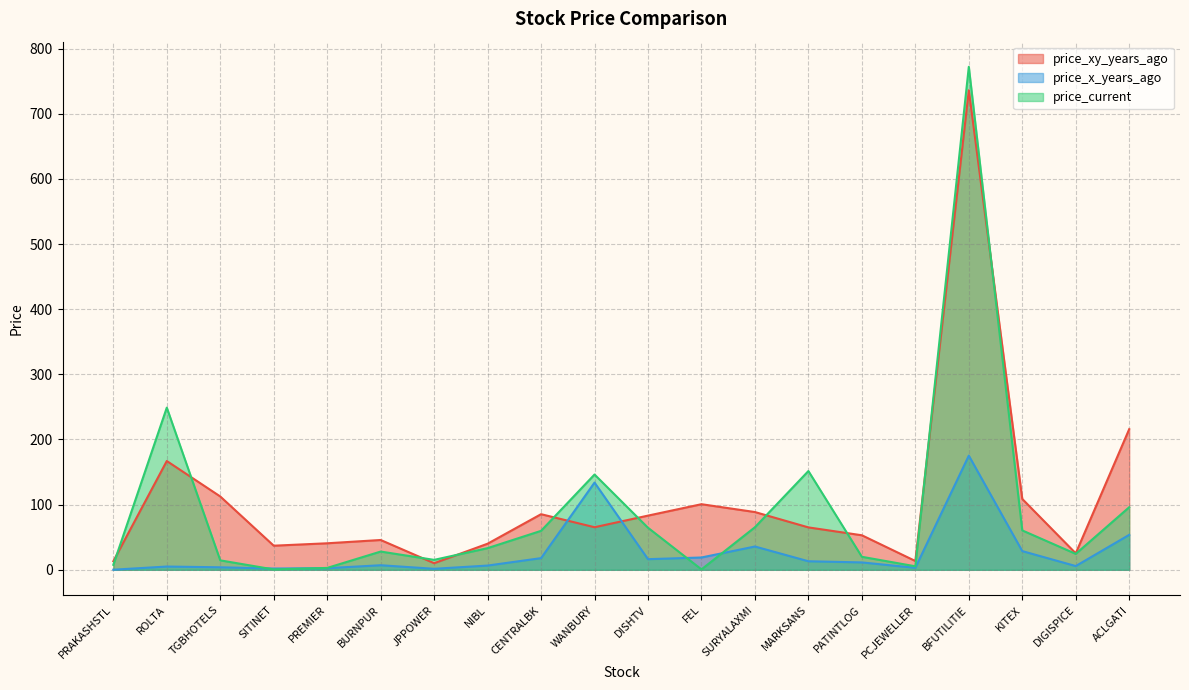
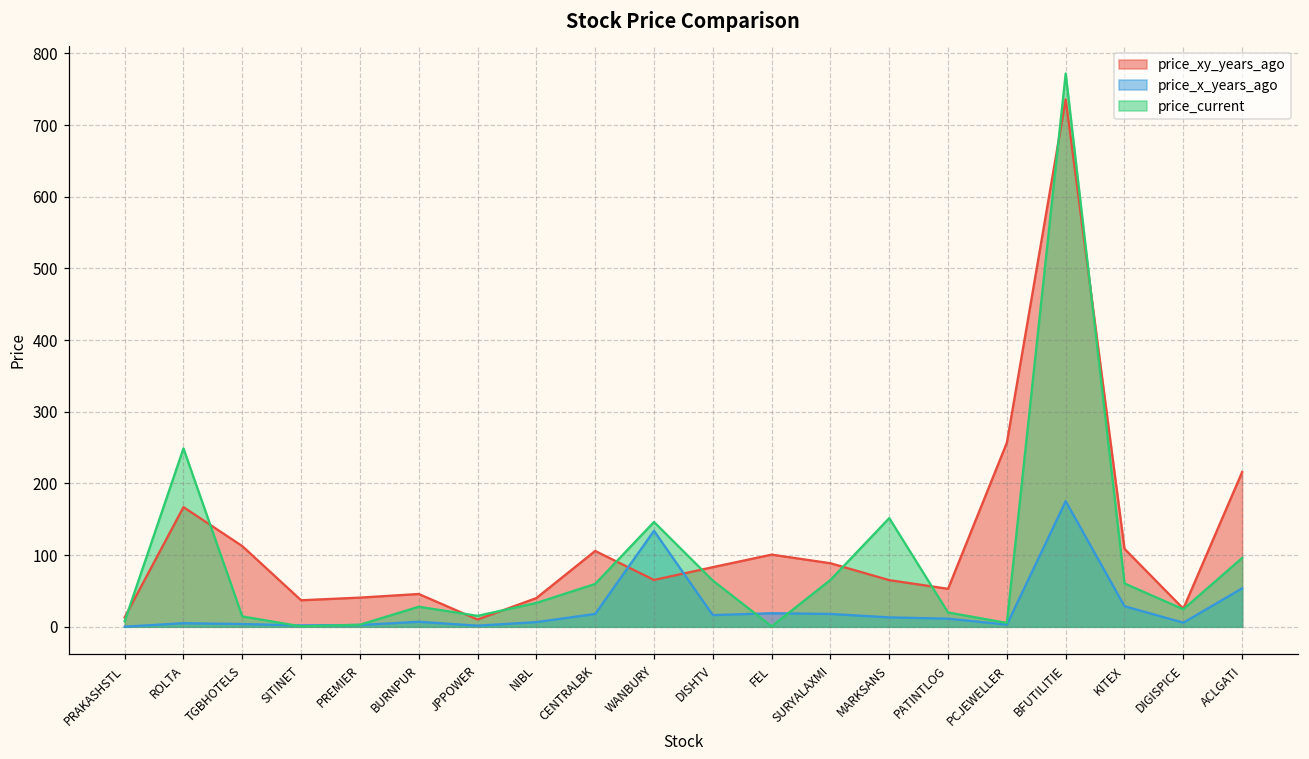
  {
    "price_xy_years_ago": {
      "PRAKASHSTL": 10,
      "ROLTA": 170,
      "TGBHOTELS": 110,
      "SITINET": 40,
      "PREMIER": 40,
      "BURNPUR": 50,
      "JPPOWER": 10,
      "NIBL": 40,
-     "CENTRALBK": 90,
+     "CENTRALBK": 110,
      "WANBURY": 70,
      "DISHTV": 80,
      "FEL": 100,
      "SURYALAXMI": 90,
      "MARKSANS": 70,
      "PATINTLOG": 50,
-     "PCJEWELLER": 10,
+     "PCJEWELLER": 260,
      "BFUTILITIE": 740,
      "KITEX": 110,
      "ACLGATI": 220
    },
    "price_x_years_ago": {
      "PRAKASHSTL": 0,
      "ROLTA": 10,
      "TGBHOTELS": 0,
      "BURNPUR": 10,
      "JPPOWER": 0,
      "NIBL": 10,
      "CENTRALBK": 20,
      "WANBURY": 130,
      "DISHTV": 20,
      "FEL": 20,
-     "SURYALAXMI": 40,
+     "SURYALAXMI": 20,
      "MARKSANS": 10,
      "PATINTLOG": 10,
      "BFUTILITIE": 180,
      "KITEX": 30,
      "DIGISPICE": 10,
      "ACLGATI": 50
    },
    "price_current": {
      "PRAKASHSTL": 10,
      "ROLTA": 250,
      "TGBHOTELS": 10,
      "BURNPUR": 30,
      "JPPOWER": 20,
      "NIBL": 30,
      "CENTRALBK": 60,
      "WANBURY": 150,
      "DISHTV": 60,
      "FEL": 0,
      "SURYALAXMI": 70,
      "MARKSANS": 150,
      "PATINTLOG": 20,
      "BFUTILITIE": 770,
      "KITEX": 60,
      "ACLGATI": 100
    }
  }
